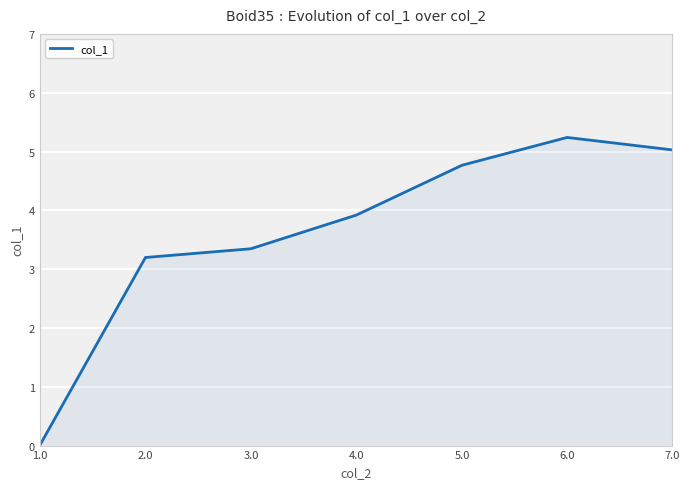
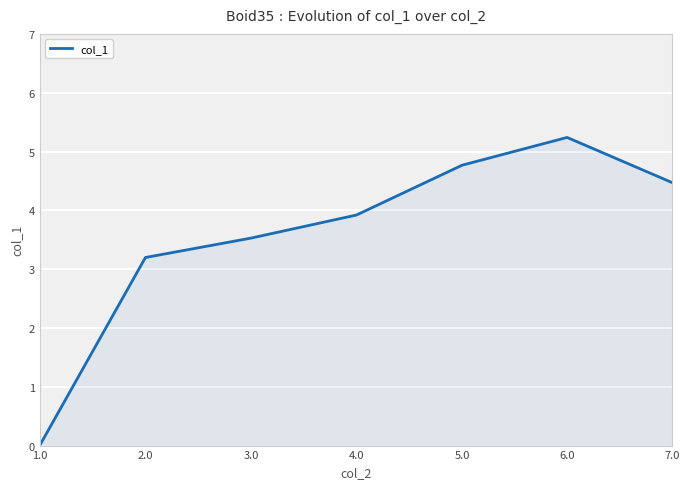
  {
    "1.0": 0.0,
    "2.0": 3.2,
-   "3.0": 3.3,
+   "3.0": 3.5,
    "4.0": 3.9,
    "5.0": 4.8,
    "6.0": 5.2,
-   "7.0": 5.0
+   "7.0": 4.5
  }
